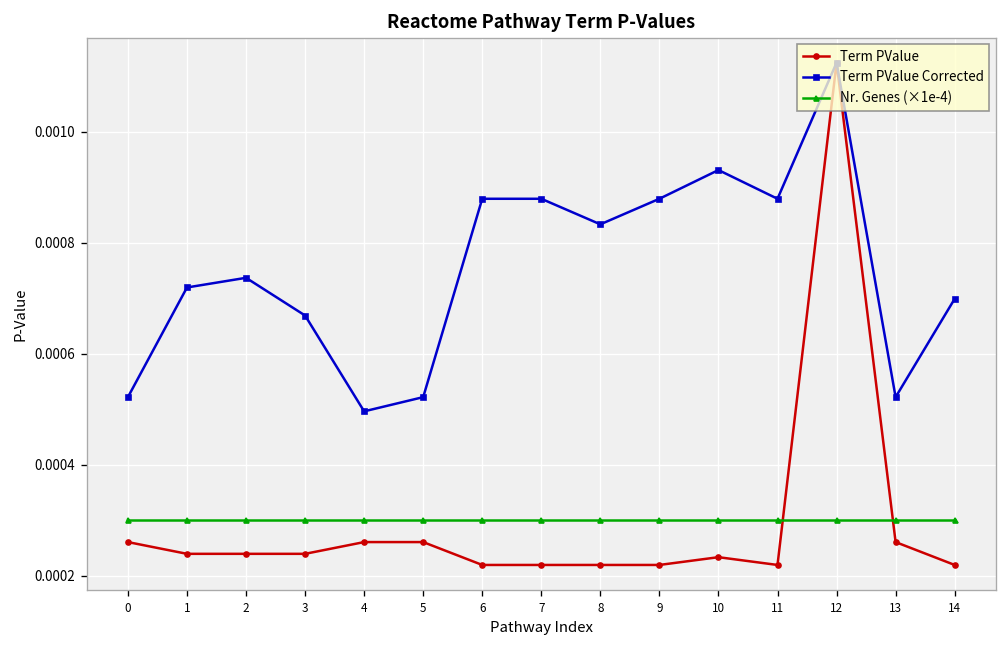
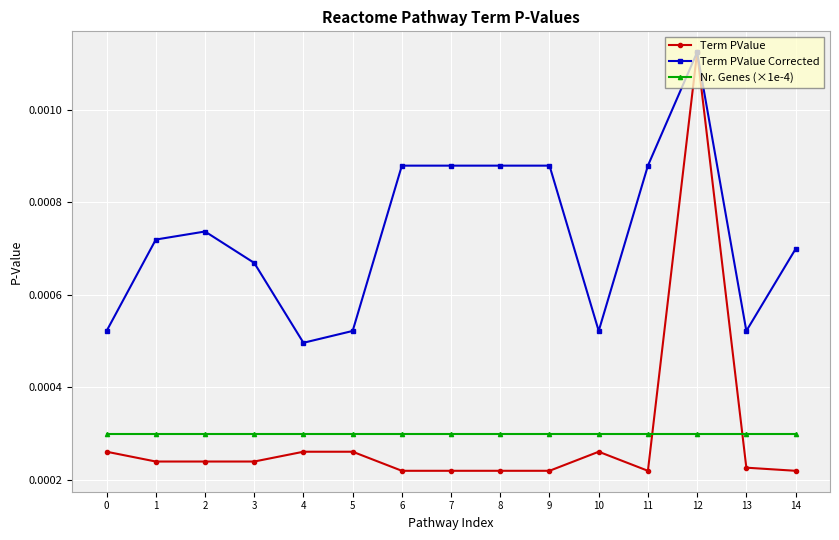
  {
    "Term PValue": {
      "0": 0.00026,
      "1": 0.00024,
      "2": 0.00024,
      "3": 0.00024,
      "4": 0.00026,
      "5": 0.00026,
      "6": 0.00022,
      "7": 0.00022,
      "8": 0.00022,
      "9": 0.00022,
-     "10": 0.00023,
+     "10": 0.00026,
      "11": 0.00022,
-     "13": 0.00026,
+     "13": 0.00023,
      "14": 0.00022
    },
    "Term PValue Corrected": {
      "0": 0.00052,
      "1": 0.00072,
      "2": 0.00074,
      "3": 0.00067,
      "4": 0.00050,
      "5": 0.00052,
      "6": 0.00088,
      "7": 0.00088,
-     "8": 0.00083,
+     "8": 0.00088,
      "9": 0.00088,
-     "10": 0.00093,
+     "10": 0.00052,
      "11": 0.00088,
      "13": 0.00052,
      "14": 0.00070
    },
    "Nr. Genes (×1e-4)": {
      "0": 0.00030,
      "1": 0.00030,
      "2": 0.00030,
      "3": 0.00030,
      "4": 0.00030,
      "5": 0.00030,
      "6": 0.00030,
      "7": 0.00030,
      "8": 0.00030,
      "9": 0.00030,
      "10": 0.00030,
      "11": 0.00030,
      "12": 0.00030,
      "13": 0.00030,
      "14": 0.00030
    }
  }
